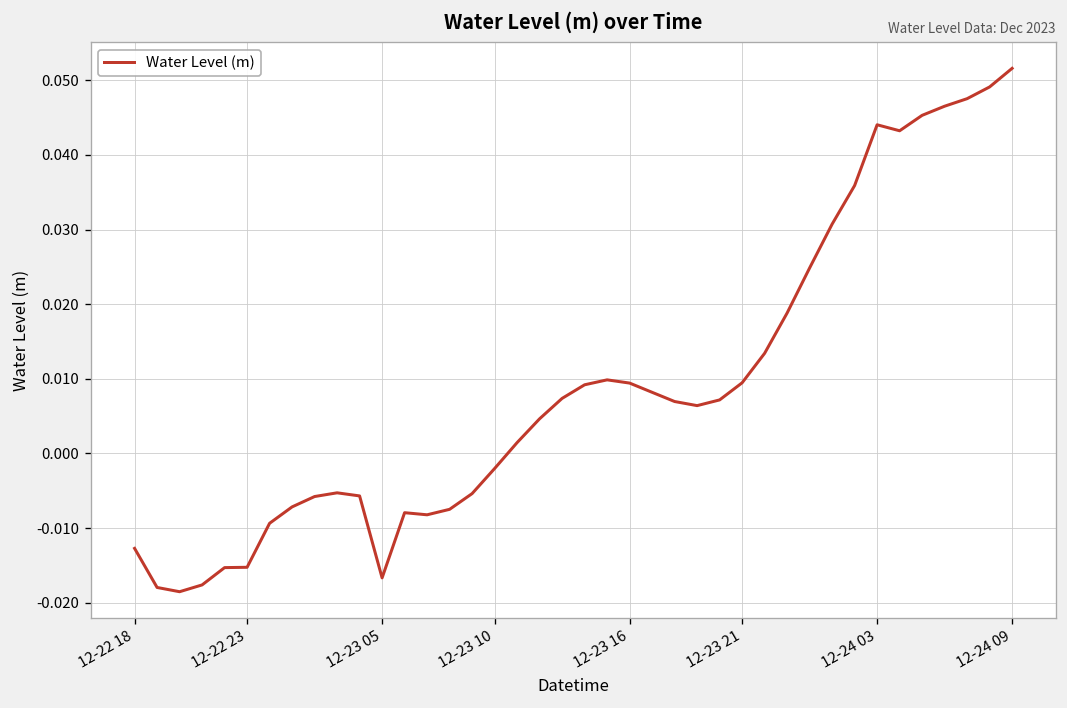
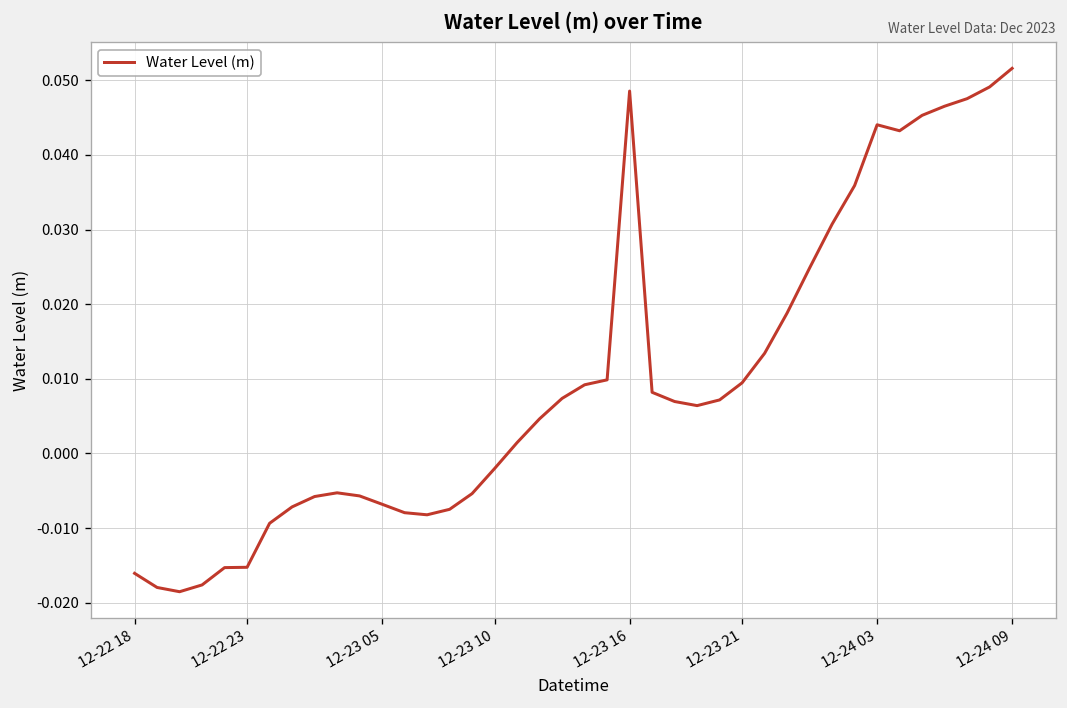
  {
-   "12-22 18": -0.013,
+   "12-22 18": -0.016,
    "12-22 23": -0.015,
-   "12-23 05": -0.017,
+   "12-23 05": -0.007,
    "12-23 10": -0.002,
-   "12-23 16": 0.009,
+   "12-23 16": 0.049,
    "12-23 21": 0.009,
    "12-24 03": 0.044,
    "12-24 09": 0.052
  }
